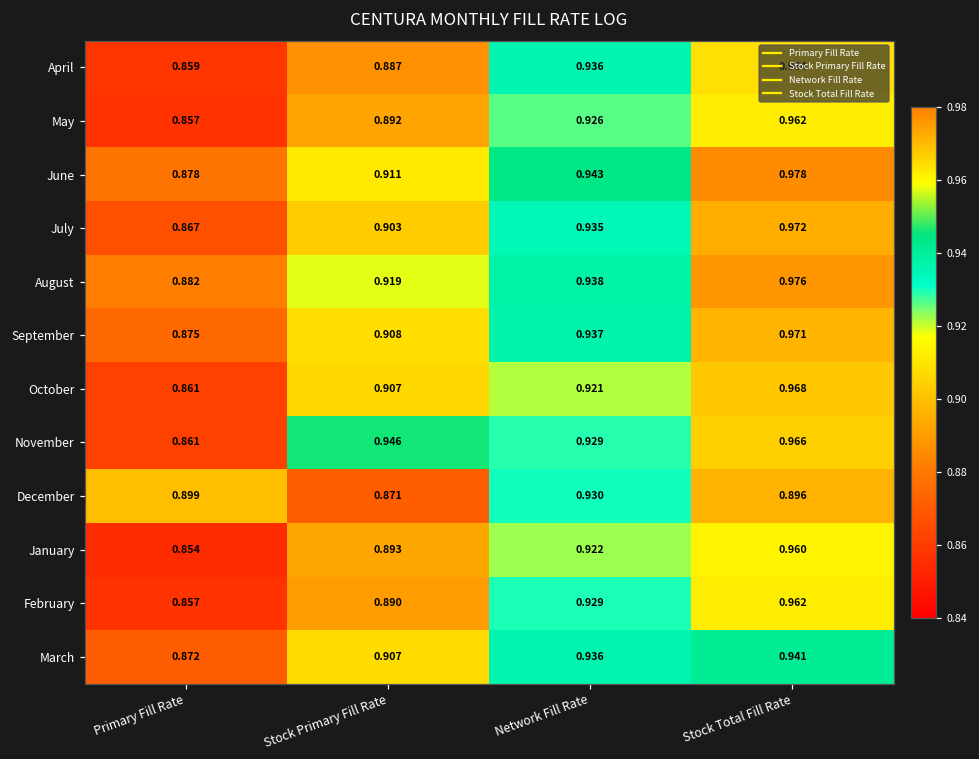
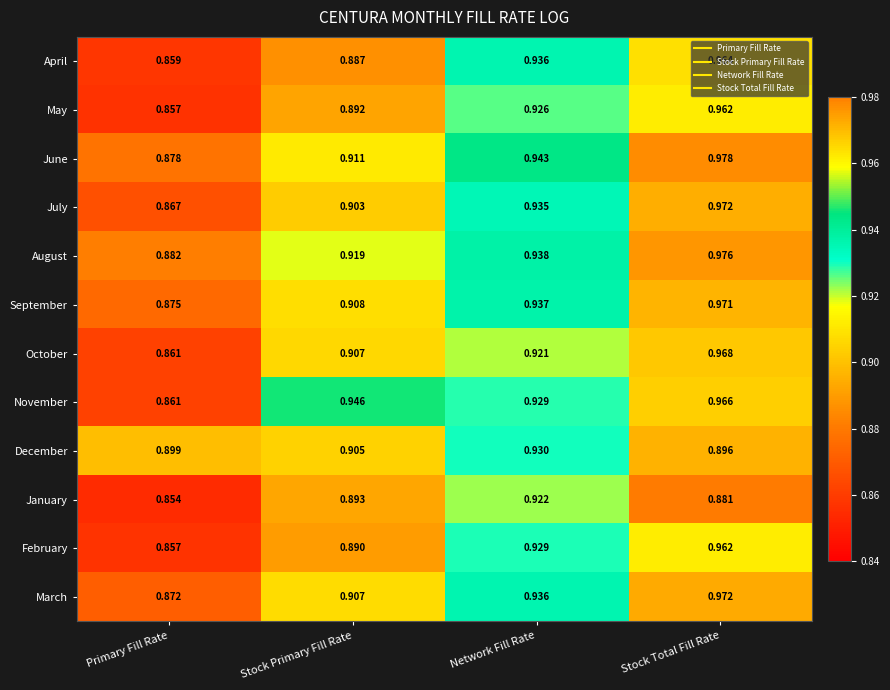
  {
    "April": {
      "Primary Fill Rate": 0.859,
      "Stock Primary Fill Rate": 0.887,
      "Network Fill Rate": 0.936
    },
    "May": {
      "Primary Fill Rate": 0.857,
      "Stock Primary Fill Rate": 0.892,
      "Network Fill Rate": 0.926,
      "Stock Total Fill Rate": 0.962
    },
    "June": {
      "Primary Fill Rate": 0.878,
      "Stock Primary Fill Rate": 0.911,
      "Network Fill Rate": 0.943,
      "Stock Total Fill Rate": 0.978
    },
    "July": {
      "Primary Fill Rate": 0.867,
      "Stock Primary Fill Rate": 0.903,
      "Network Fill Rate": 0.935,
      "Stock Total Fill Rate": 0.972
    },
    "August": {
      "Primary Fill Rate": 0.882,
      "Stock Primary Fill Rate": 0.919,
      "Network Fill Rate": 0.938,
      "Stock Total Fill Rate": 0.976
    },
    "September": {
      "Primary Fill Rate": 0.875,
      "Stock Primary Fill Rate": 0.908,
      "Network Fill Rate": 0.937,
      "Stock Total Fill Rate": 0.971
    },
    "October": {
      "Primary Fill Rate": 0.861,
      "Stock Primary Fill Rate": 0.907,
      "Network Fill Rate": 0.921,
      "Stock Total Fill Rate": 0.968
    },
    "November": {
      "Primary Fill Rate": 0.861,
      "Stock Primary Fill Rate": 0.946,
      "Network Fill Rate": 0.929,
      "Stock Total Fill Rate": 0.966
    },
    "December": {
      "Primary Fill Rate": 0.899,
-     "Stock Primary Fill Rate": 0.871,
+     "Stock Primary Fill Rate": 0.905,
      "Network Fill Rate": 0.930,
      "Stock Total Fill Rate": 0.896
    },
    "January": {
      "Primary Fill Rate": 0.854,
      "Stock Primary Fill Rate": 0.893,
      "Network Fill Rate": 0.922,
-     "Stock Total Fill Rate": 0.960
+     "Stock Total Fill Rate": 0.881
    },
    "February": {
      "Primary Fill Rate": 0.857,
      "Stock Primary Fill Rate": 0.890,
      "Network Fill Rate": 0.929,
      "Stock Total Fill Rate": 0.962
    },
    "March": {
      "Primary Fill Rate": 0.872,
      "Stock Primary Fill Rate": 0.907,
      "Network Fill Rate": 0.936,
-     "Stock Total Fill Rate": 0.941
+     "Stock Total Fill Rate": 0.972
    }
  }
